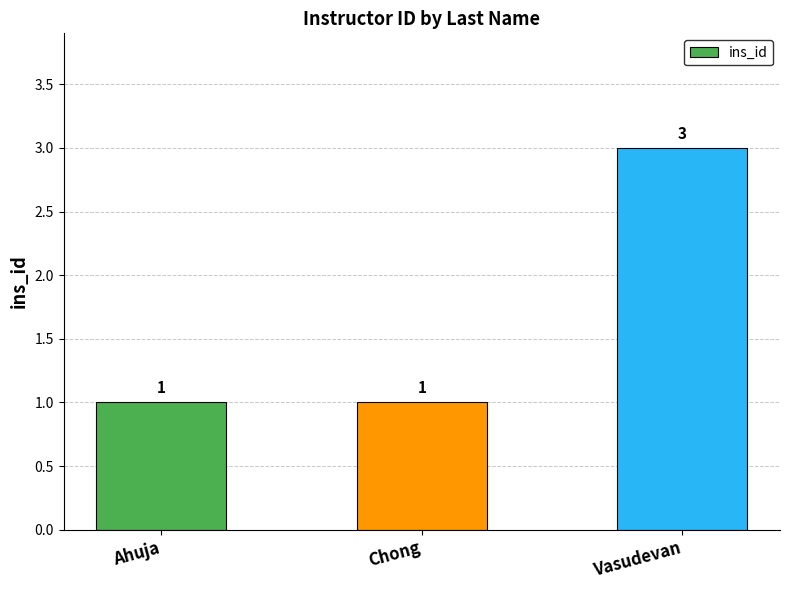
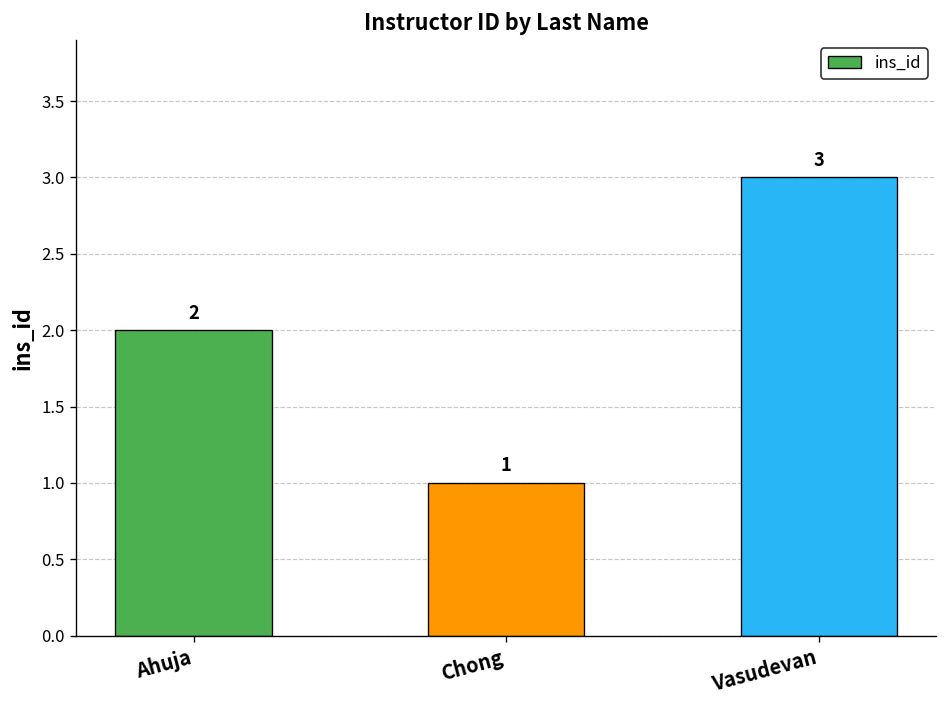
  {
-   "Ahuja": 1,
+   "Ahuja": 2,
    "Chong": 1,
    "Vasudevan": 3
  }
